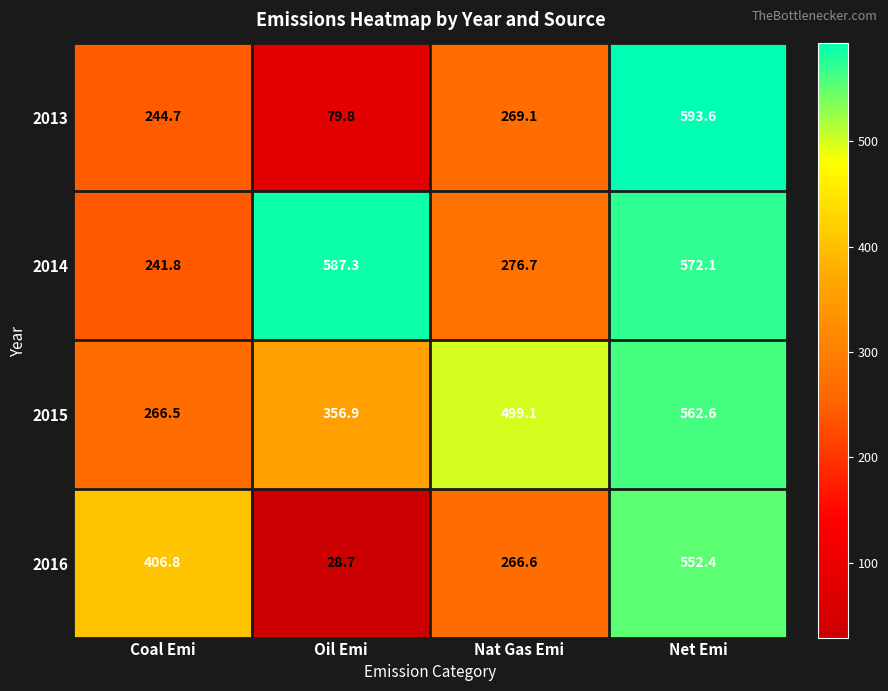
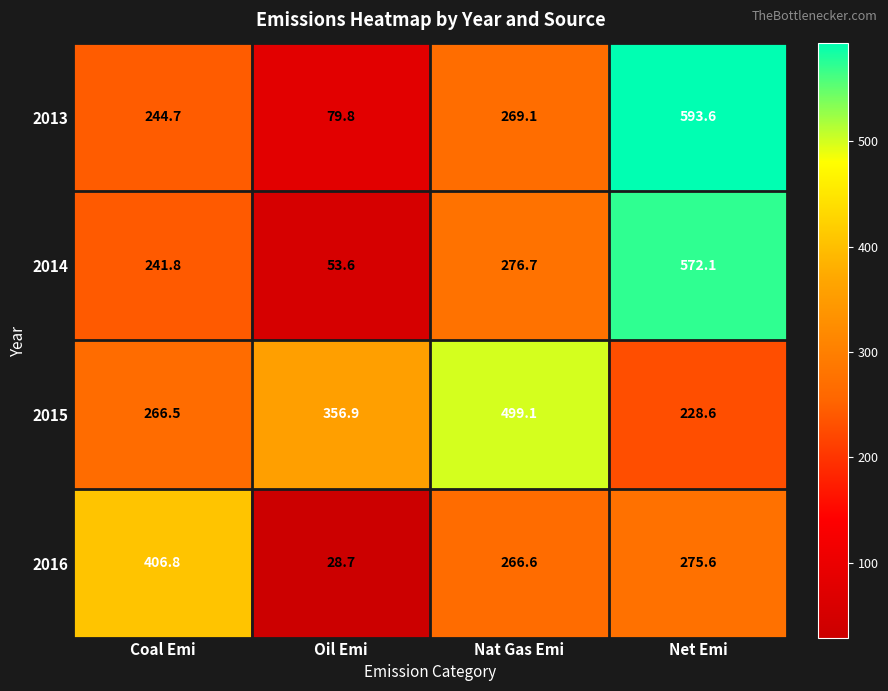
  {
    "2013": {
      "Coal Emi": 244.7,
      "Oil Emi": 79.8,
      "Nat Gas Emi": 269.1,
      "Net Emi": 593.6
    },
    "2014": {
      "Coal Emi": 241.8,
-     "Oil Emi": 587.3,
+     "Oil Emi": 53.6,
      "Nat Gas Emi": 276.7,
      "Net Emi": 572.1
    },
    "2015": {
      "Coal Emi": 266.5,
      "Oil Emi": 356.9,
      "Nat Gas Emi": 499.1,
-     "Net Emi": 562.6
+     "Net Emi": 228.6
    },
    "2016": {
      "Coal Emi": 406.8,
      "Oil Emi": 28.7,
      "Nat Gas Emi": 266.6,
-     "Net Emi": 552.4
+     "Net Emi": 275.6
    }
  }
